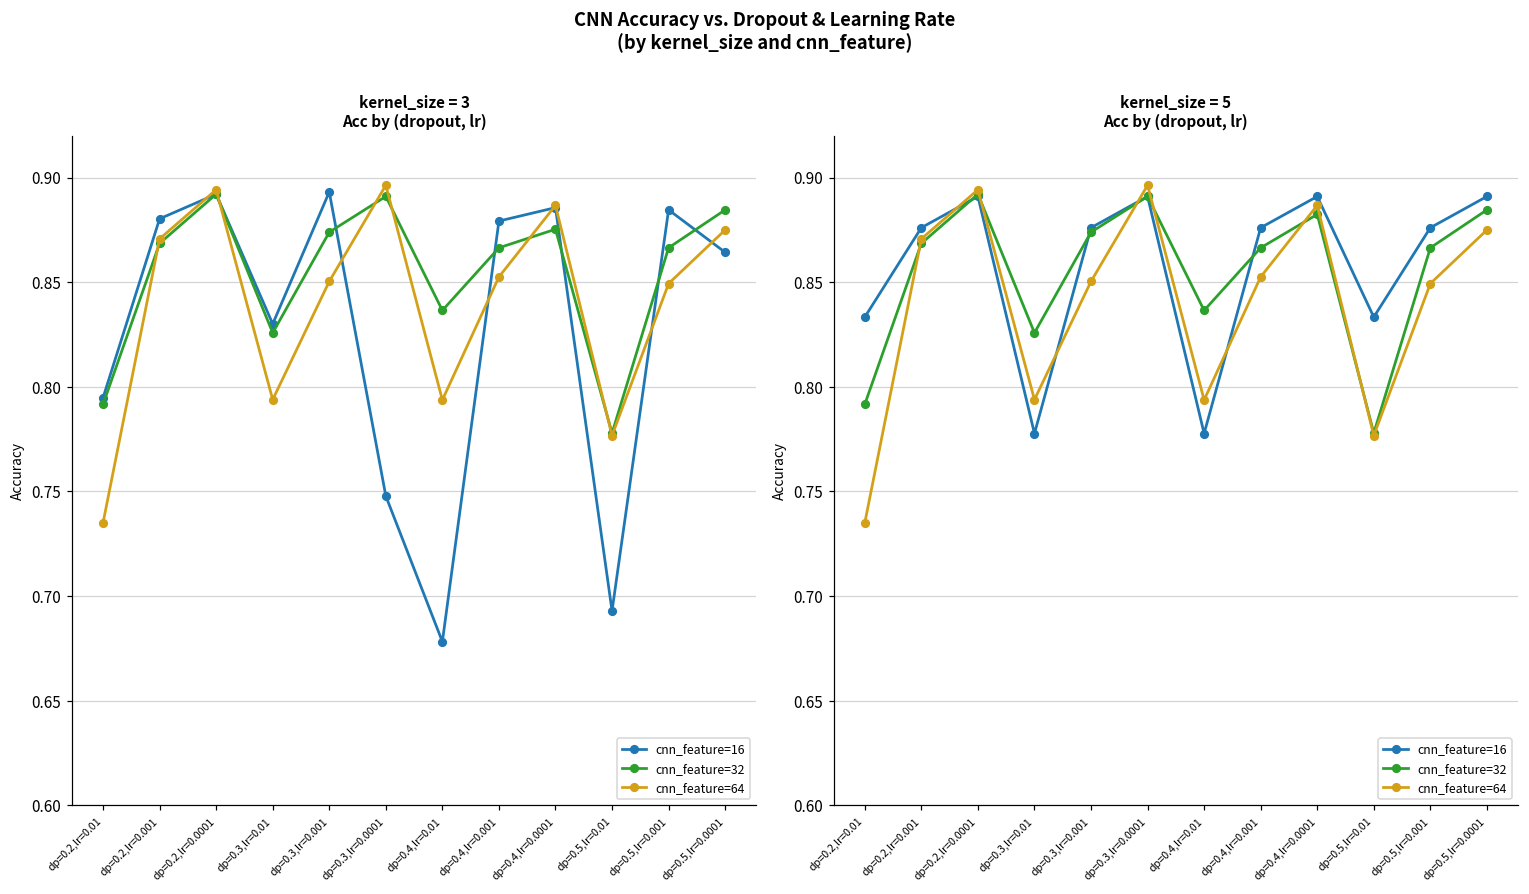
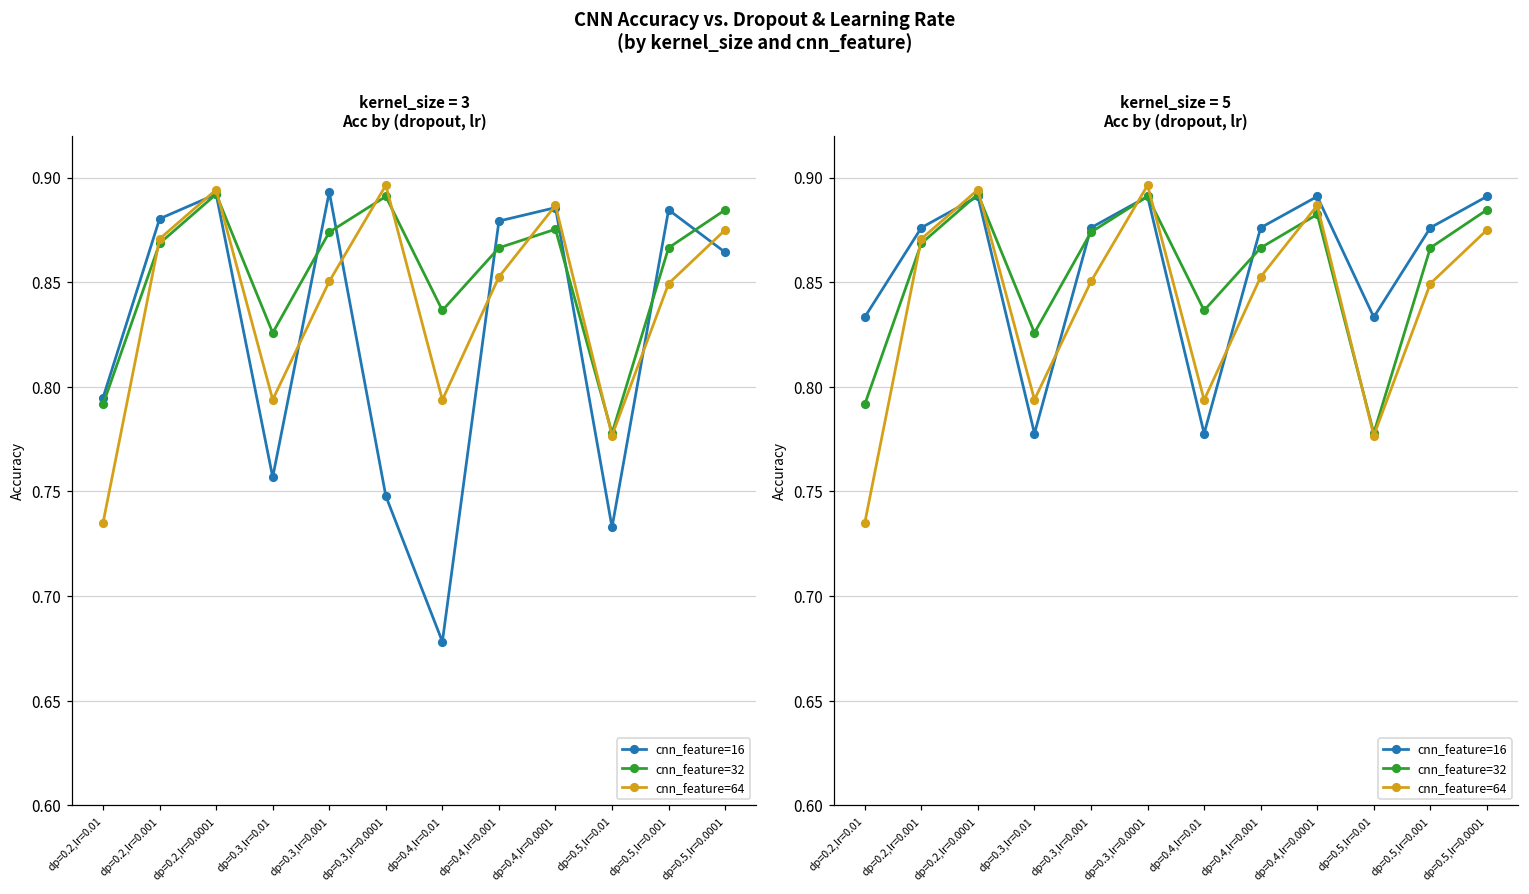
  {
    "kernel_size = 3 Acc by (dropout, lr)": {
      "cnn_feature=16": {
        "dp=0.2,lr=0.01": 0.795,
        "dp=0.2,lr=0.001": 0.880,
-       "dp=0.3,lr=0.01": 0.830,
+       "dp=0.3,lr=0.01": 0.757,
        "dp=0.3,lr=0.001": 0.893,
        "dp=0.3,lr=0.0001": 0.748,
        "dp=0.4,lr=0.01": 0.678,
        "dp=0.4,lr=0.001": 0.879,
-       "dp=0.5,lr=0.01": 0.693,
+       "dp=0.5,lr=0.01": 0.733,
        "dp=0.5,lr=0.001": 0.885,
        "dp=0.5,lr=0.0001": 0.864
      },
      "cnn_feature=32": {
        "dp=0.2,lr=0.01": 0.792,
        "dp=0.2,lr=0.001": 0.869,
        "dp=0.3,lr=0.01": 0.826,
        "dp=0.3,lr=0.001": 0.874,
        "dp=0.3,lr=0.0001": 0.891,
        "dp=0.4,lr=0.01": 0.837,
        "dp=0.4,lr=0.001": 0.866,
        "dp=0.4,lr=0.0001": 0.875,
        "dp=0.5,lr=0.001": 0.866,
        "dp=0.5,lr=0.0001": 0.885
      },
      "cnn_feature=64": {
        "dp=0.2,lr=0.01": 0.735,
        "dp=0.2,lr=0.001": 0.871,
        "dp=0.2,lr=0.0001": 0.894,
        "dp=0.3,lr=0.01": 0.794,
        "dp=0.3,lr=0.001": 0.850,
        "dp=0.3,lr=0.0001": 0.896,
        "dp=0.4,lr=0.01": 0.794,
        "dp=0.4,lr=0.001": 0.853,
        "dp=0.5,lr=0.001": 0.849,
        "dp=0.5,lr=0.0001": 0.875
      }
    },
    "kernel_size = 5 Acc by (dropout, lr)": {
      "cnn_feature=16": {
        "dp=0.2,lr=0.01": 0.833,
        "dp=0.2,lr=0.001": 0.876,
        "dp=0.3,lr=0.01": 0.778,
        "dp=0.3,lr=0.001": 0.876,
        "dp=0.4,lr=0.01": 0.778,
        "dp=0.4,lr=0.001": 0.876,
        "dp=0.4,lr=0.0001": 0.891,
        "dp=0.5,lr=0.01": 0.833,
        "dp=0.5,lr=0.001": 0.876,
        "dp=0.5,lr=0.0001": 0.891
      },
      "cnn_feature=32": {
        "dp=0.2,lr=0.01": 0.792,
        "dp=0.2,lr=0.001": 0.869,
        "dp=0.3,lr=0.01": 0.826,
        "dp=0.3,lr=0.001": 0.874,
        "dp=0.4,lr=0.01": 0.837,
        "dp=0.4,lr=0.001": 0.866,
        "dp=0.4,lr=0.0001": 0.882,
        "dp=0.5,lr=0.001": 0.866,
        "dp=0.5,lr=0.0001": 0.885
      },
      "cnn_feature=64": {
        "dp=0.2,lr=0.01": 0.735,
        "dp=0.2,lr=0.001": 0.871,
        "dp=0.2,lr=0.0001": 0.894,
        "dp=0.3,lr=0.01": 0.794,
        "dp=0.3,lr=0.001": 0.850,
        "dp=0.3,lr=0.0001": 0.896,
        "dp=0.4,lr=0.01": 0.794,
        "dp=0.4,lr=0.001": 0.853,
        "dp=0.4,lr=0.0001": 0.887,
        "dp=0.5,lr=0.001": 0.849,
        "dp=0.5,lr=0.0001": 0.875
      }
    }
  }
